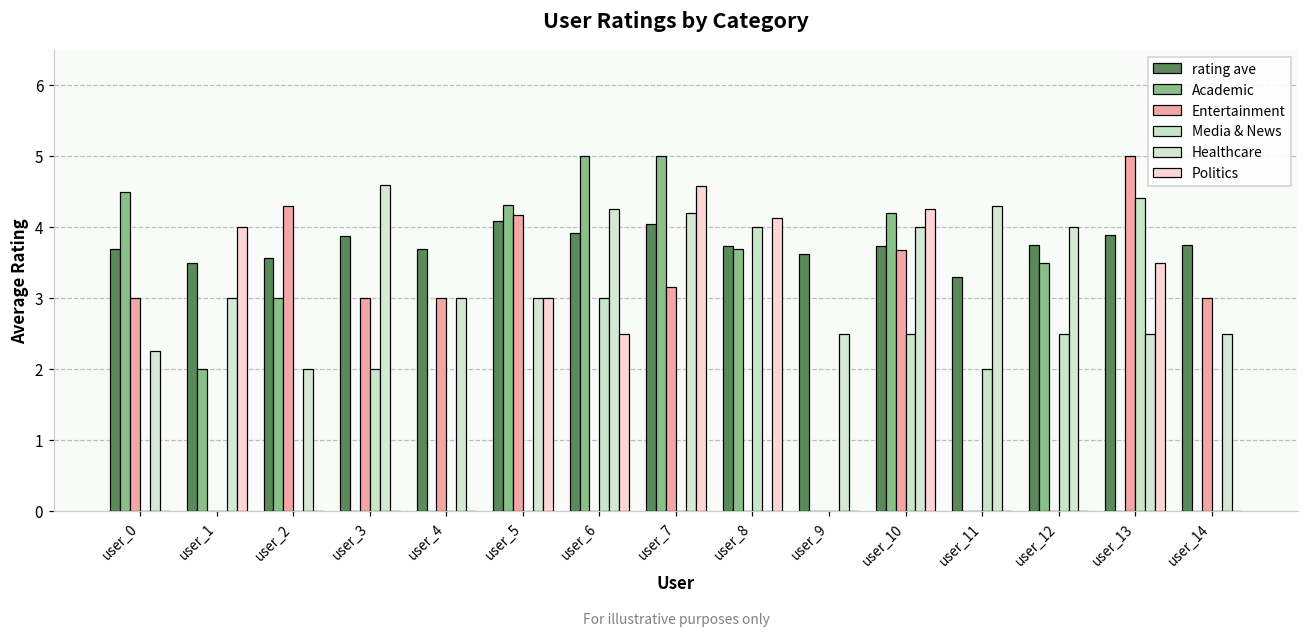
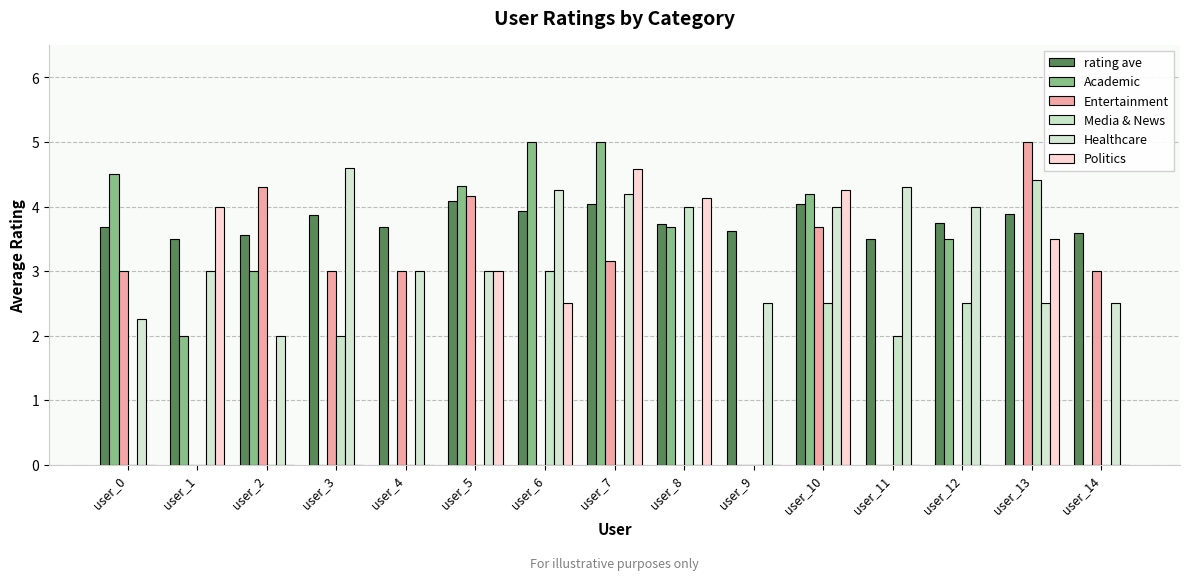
  {
    "rating ave": {
      "user_0": 3.7,
      "user_1": 3.5,
      "user_2": 3.6,
      "user_3": 3.9,
      "user_4": 3.7,
      "user_5": 4.1,
      "user_6": 3.9,
      "user_7": 4.0,
      "user_8": 3.7,
      "user_9": 3.6,
-     "user_10": 3.7,
-     "user_11": 3.3,
+     "user_10": 4.0,
+     "user_11": 3.5,
      "user_12": 3.8,
      "user_13": 3.9,
-     "user_14": 3.8
+     "user_14": 3.6
    },
    "Academic": {
      "user_0": 4.5,
      "user_1": 2.0,
      "user_2": 3.0,
      "user_3": 0.0,
      "user_4": 0.0,
      "user_5": 4.3,
      "user_6": 5.0,
      "user_7": 5.0,
      "user_8": 3.7,
      "user_9": 0.0,
      "user_10": 4.2,
      "user_11": 0.0,
      "user_12": 3.5,
      "user_13": 0.0,
      "user_14": 0.0
    },
    "Entertainment": {
      "user_0": 3.0,
      "user_1": 0.0,
      "user_2": 4.3,
      "user_3": 3.0,
      "user_4": 3.0,
      "user_5": 4.2,
      "user_6": 0.0,
      "user_7": 3.2,
      "user_8": 0.0,
      "user_9": 0.0,
      "user_10": 3.7,
      "user_11": 0.0,
      "user_12": 0.0,
      "user_13": 5.0,
      "user_14": 3.0
    }
  }
